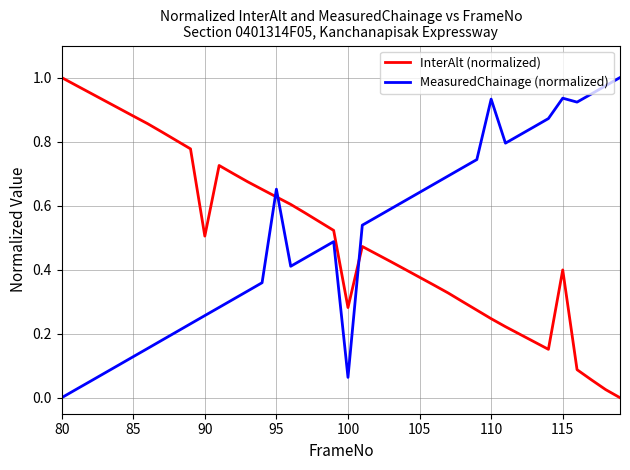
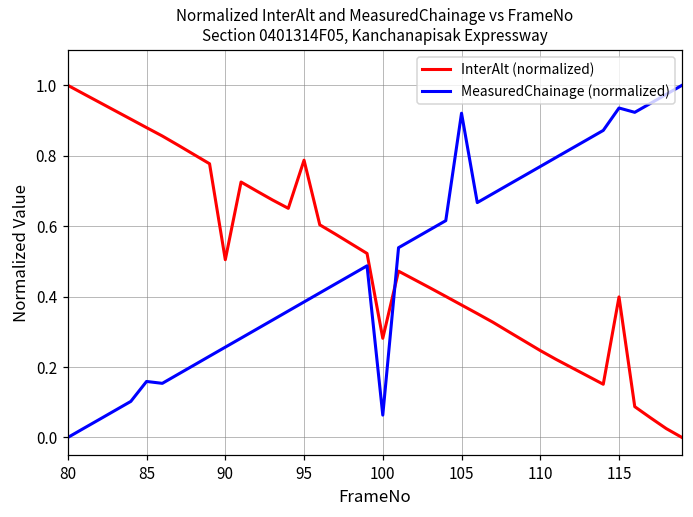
  {
    "InterAlt (normalized)": {
      "80": 1.00,
      "85": 0.88,
      "90": 0.50,
-     "95": 0.63,
+     "95": 0.79,
      "100": 0.28,
      "105": 0.38,
      "110": 0.25,
      "115": 0.40
    },
    "MeasuredChainage (normalized)": {
      "80": 0.00,
-     "85": 0.13,
+     "85": 0.16,
      "90": 0.26,
-     "95": 0.65,
+     "95": 0.38,
      "100": 0.06,
-     "105": 0.64,
-     "110": 0.93,
+     "105": 0.92,
+     "110": 0.77,
      "115": 0.94
    }
  }
